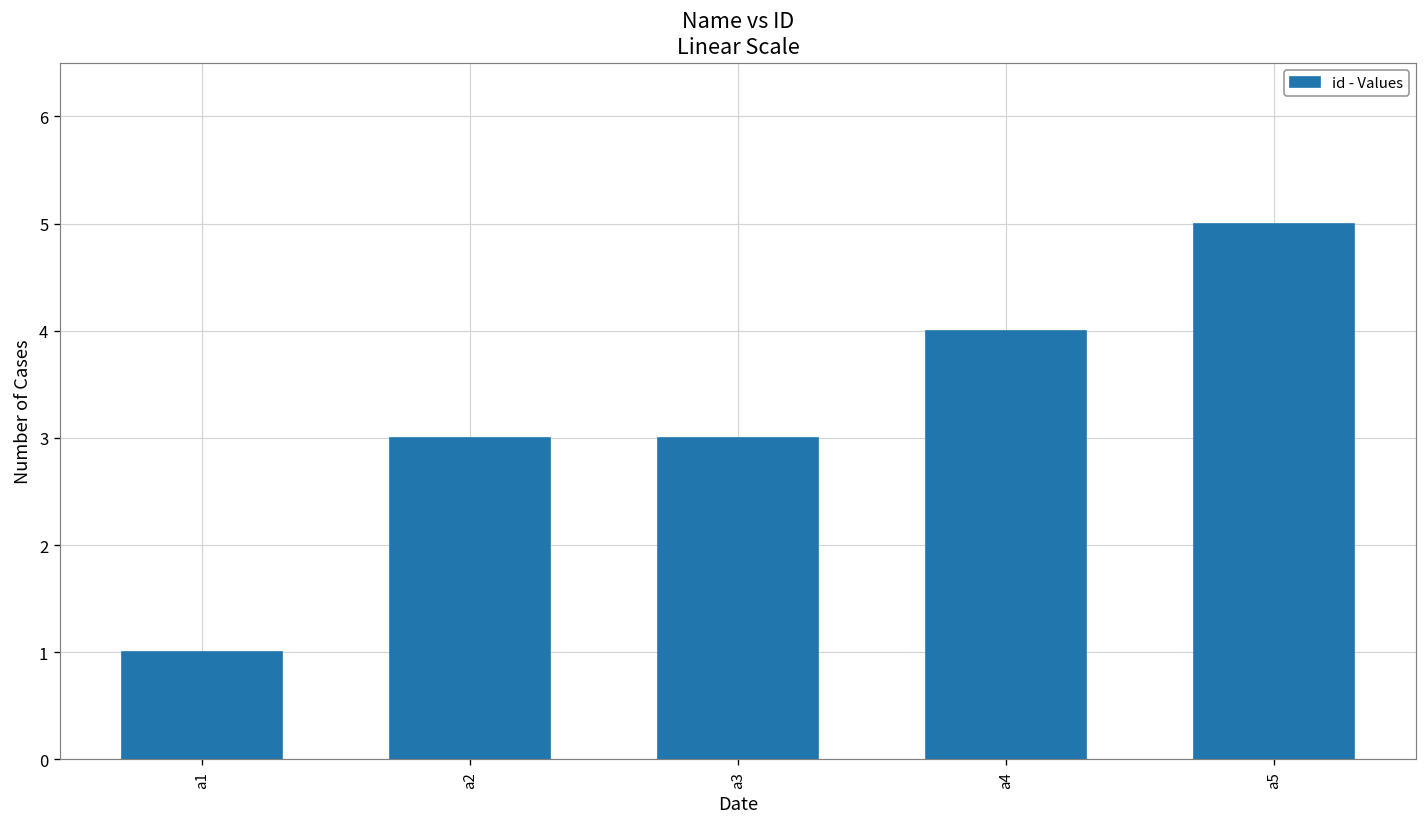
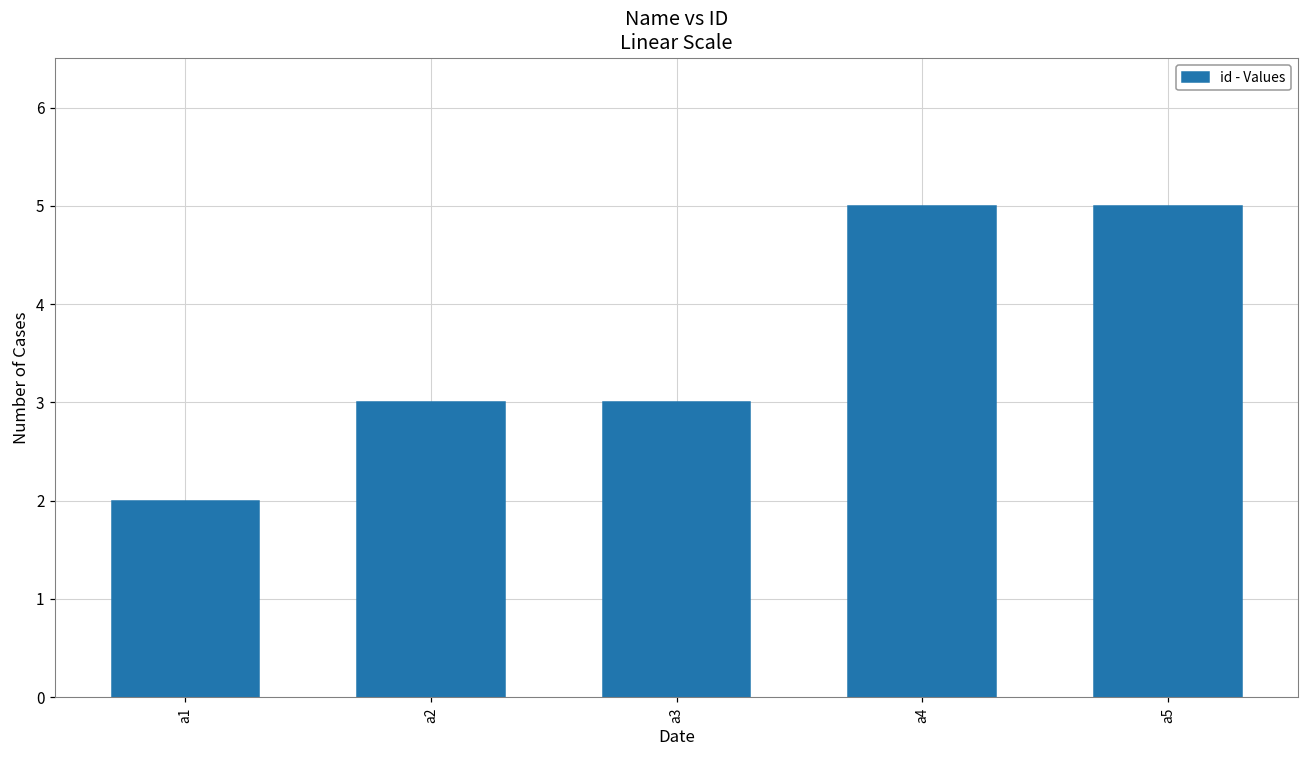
  {
-   "a1": 1,
+   "a1": 2,
    "a2": 3,
    "a3": 3,
-   "a4": 4,
+   "a4": 5,
    "a5": 5
  }
